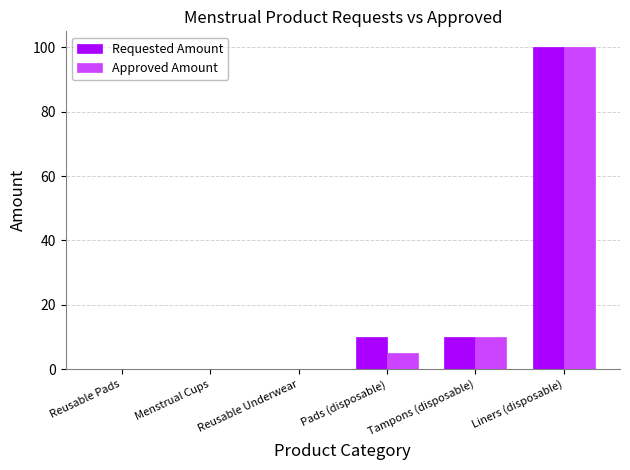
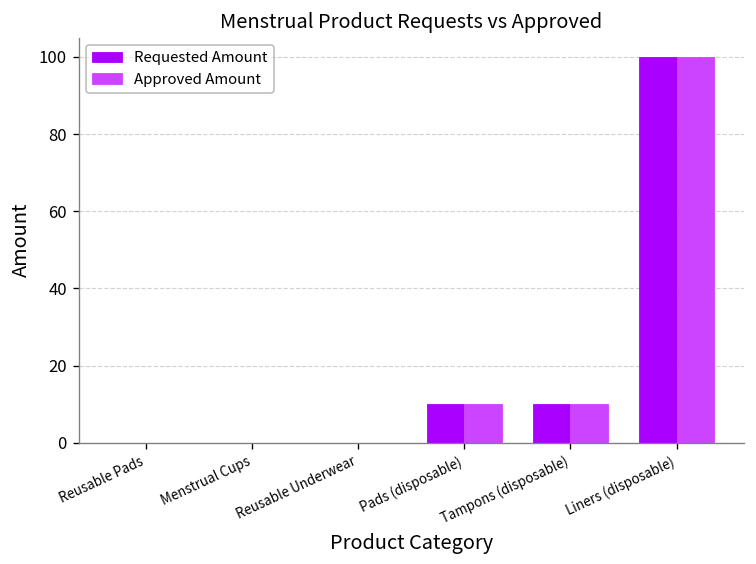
  {
    "Requested Amount": {
      "Reusable Pads": 0,
      "Menstrual Cups": 0,
      "Reusable Underwear": 0,
      "Pads (disposable)": 10,
      "Tampons (disposable)": 10,
      "Liners (disposable)": 100
    },
    "Approved Amount": {
      "Reusable Pads": 0,
      "Menstrual Cups": 0,
      "Reusable Underwear": 0,
-     "Pads (disposable)": 5,
+     "Pads (disposable)": 10,
      "Tampons (disposable)": 10,
      "Liners (disposable)": 100
    }
  }
